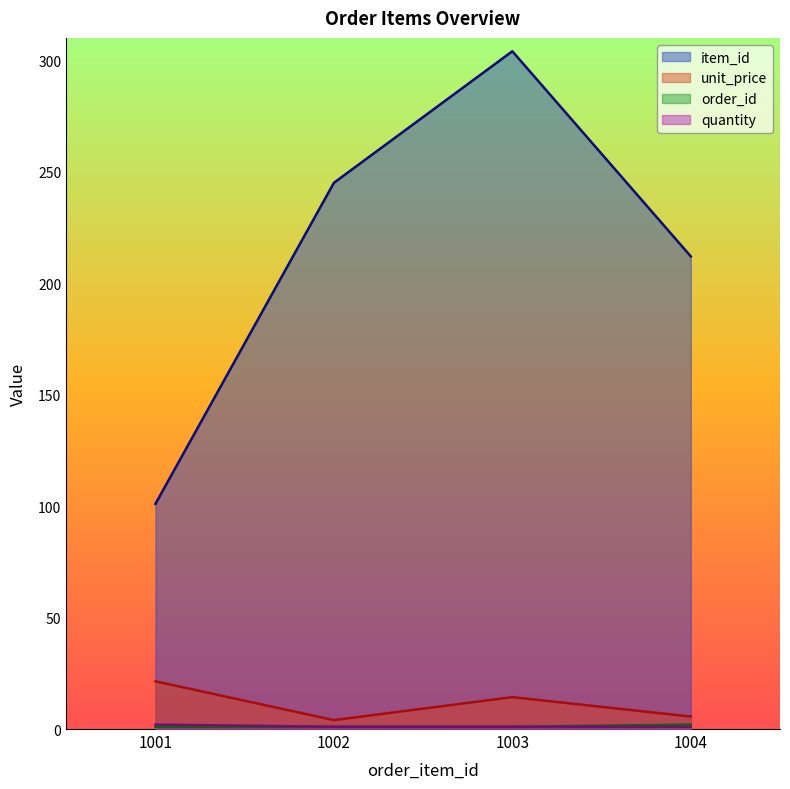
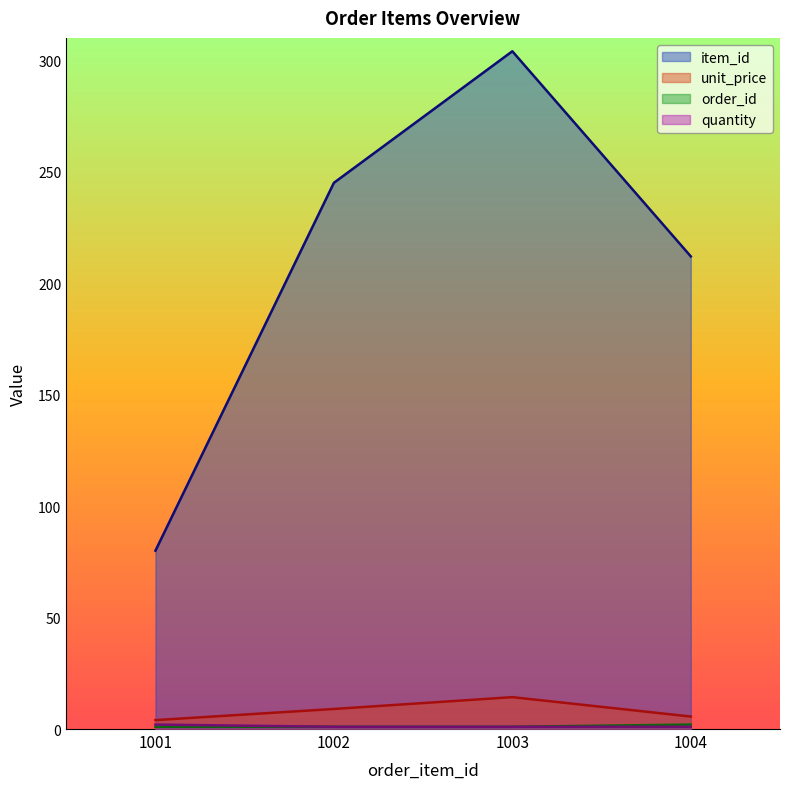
  {
    "item_id": {
-     "1001": 101,
+     "1001": 80,
      "1002": 245,
      "1003": 304,
      "1004": 212
    },
    "unit_price": {
-     "1001": 21,
-     "1002": 4,
+     "1001": 4,
+     "1002": 9,
      "1003": 14,
      "1004": 6
    }
  }
